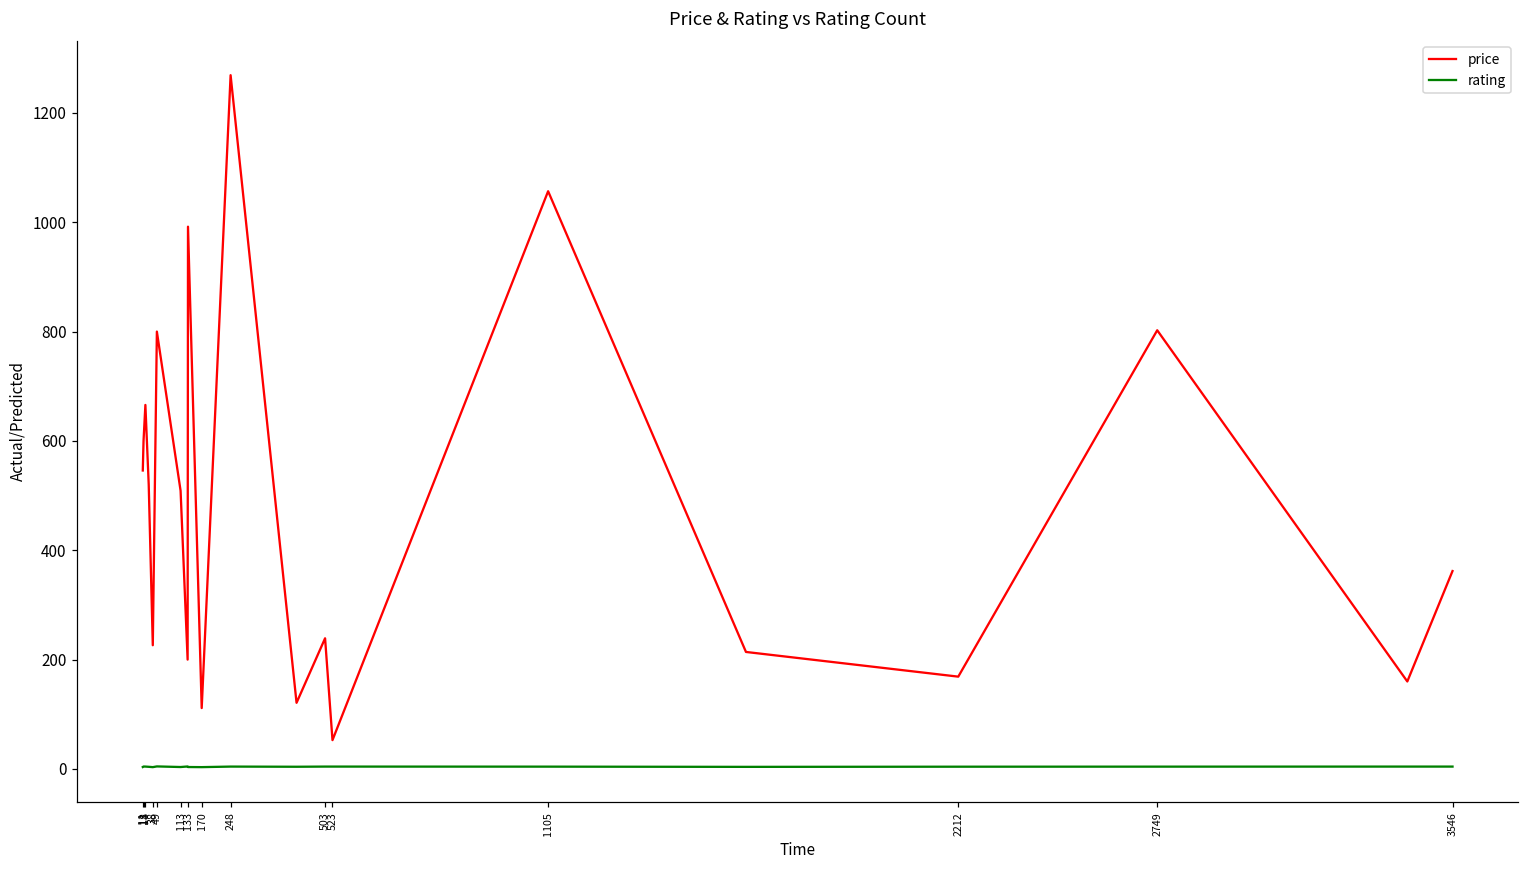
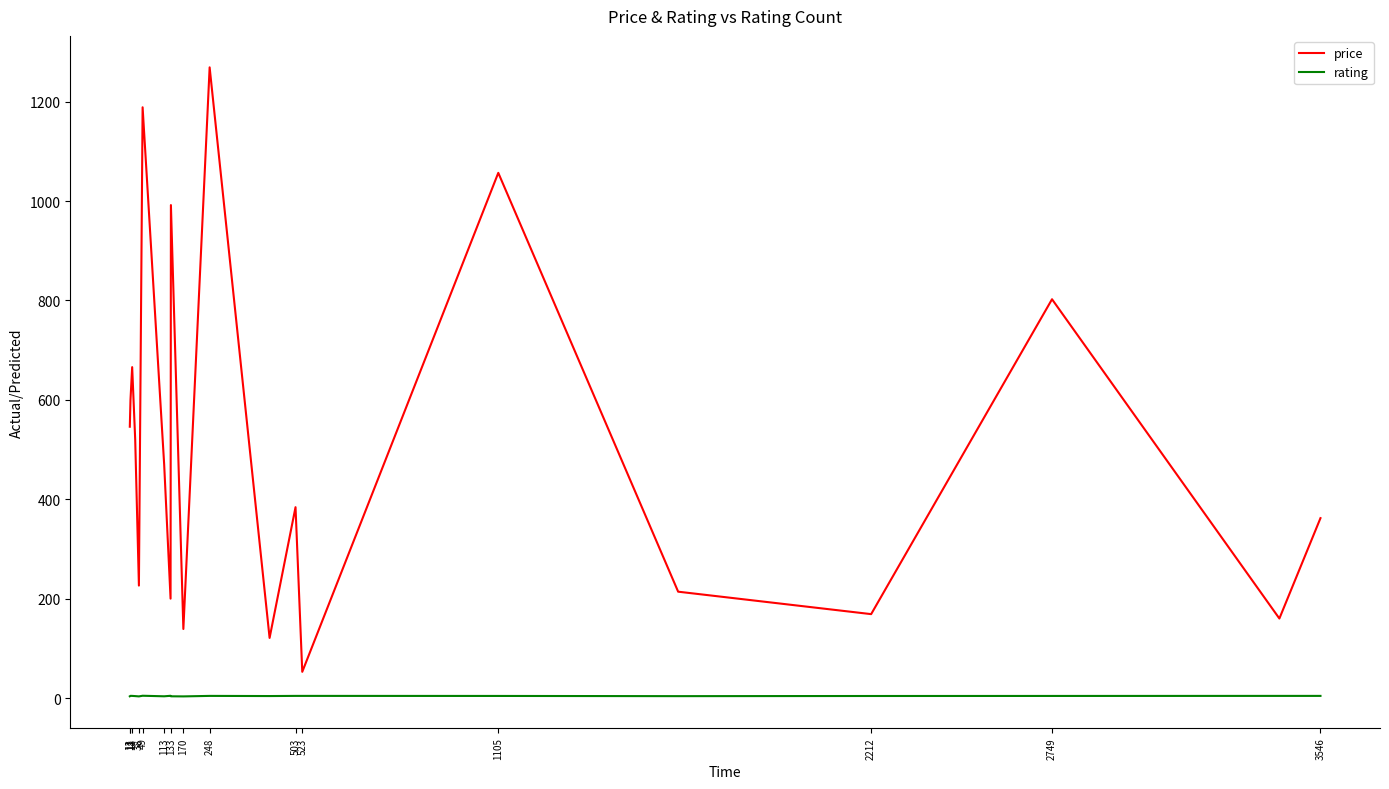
  {
    "price": {
      "11": 550,
      "13": 600,
      "18": 670,
      "38": 230,
-     "49": 800,
-     "113": 510,
+     "49": 1190,
+     "113": 470,
      "133": 990,
-     "170": 110,
+     "170": 140,
      "248": 1270,
-     "503": 240,
+     "503": 380,
      "523": 50,
      "1105": 1060,
      "2212": 170,
      "2749": 800,
      "3546": 360
    },
    "rating": {
      "11": 0,
      "13": 0,
      "18": 0,
      "38": 0,
      "49": 0,
      "113": 0,
      "133": 0,
      "170": 0,
      "248": 0,
      "503": 0,
      "523": 0,
      "1105": 0,
      "2212": 0,
      "2749": 0,
      "3546": 0
    }
  }
